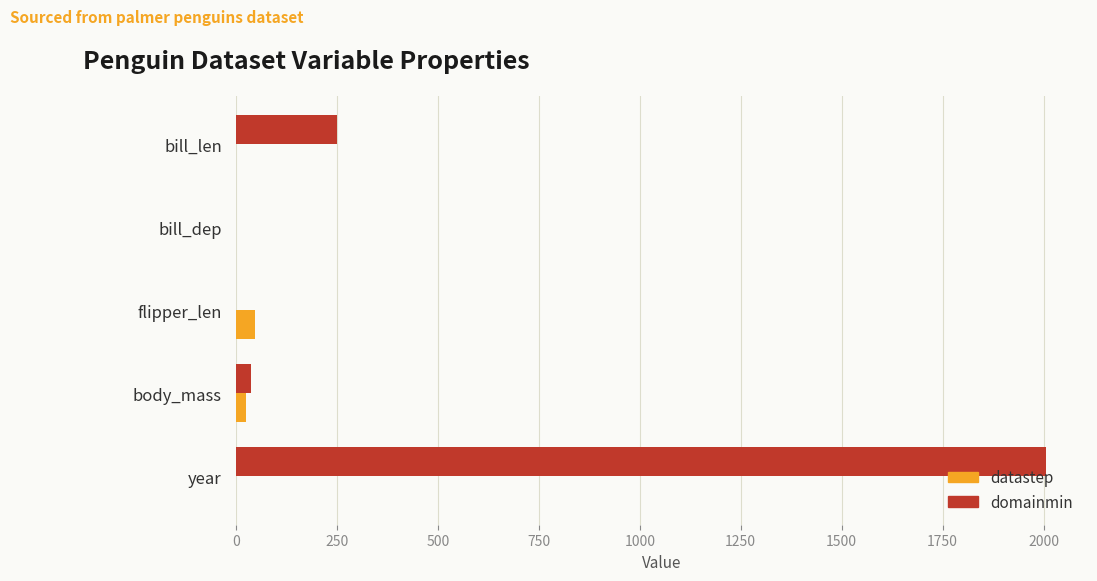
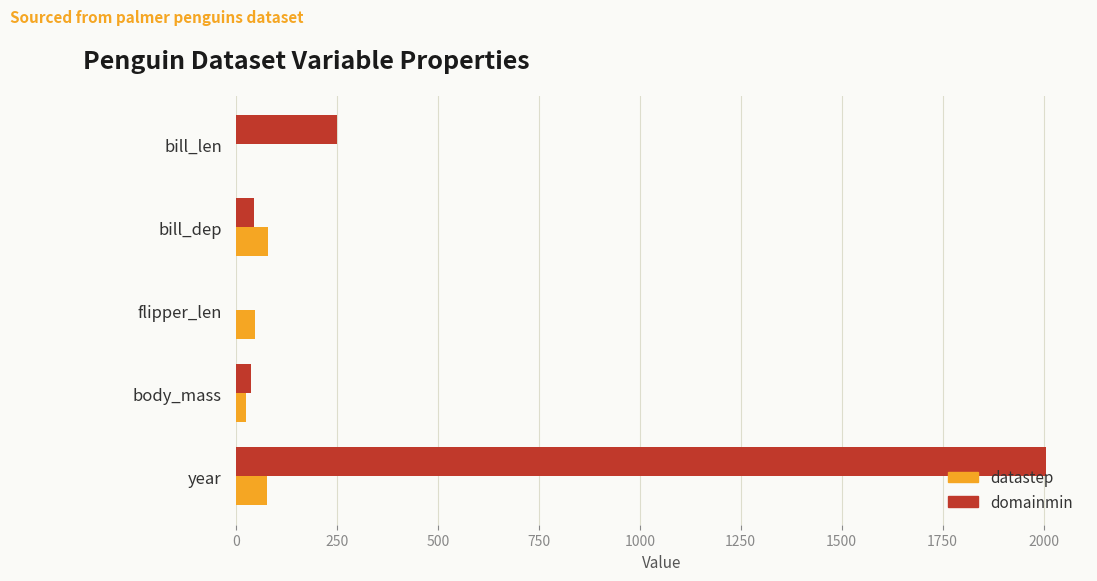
  {
    "datastep": {
-     "bill_dep": 0,
+     "bill_dep": 80,
      "flipper_len": 50,
      "body_mass": 30,
-     "year": 0
+     "year": 80
    },
    "domainmin": {
      "bill_len": 250,
-     "bill_dep": 0,
+     "bill_dep": 50,
      "flipper_len": 0,
      "body_mass": 40,
      "year": 2010
    }
  }
